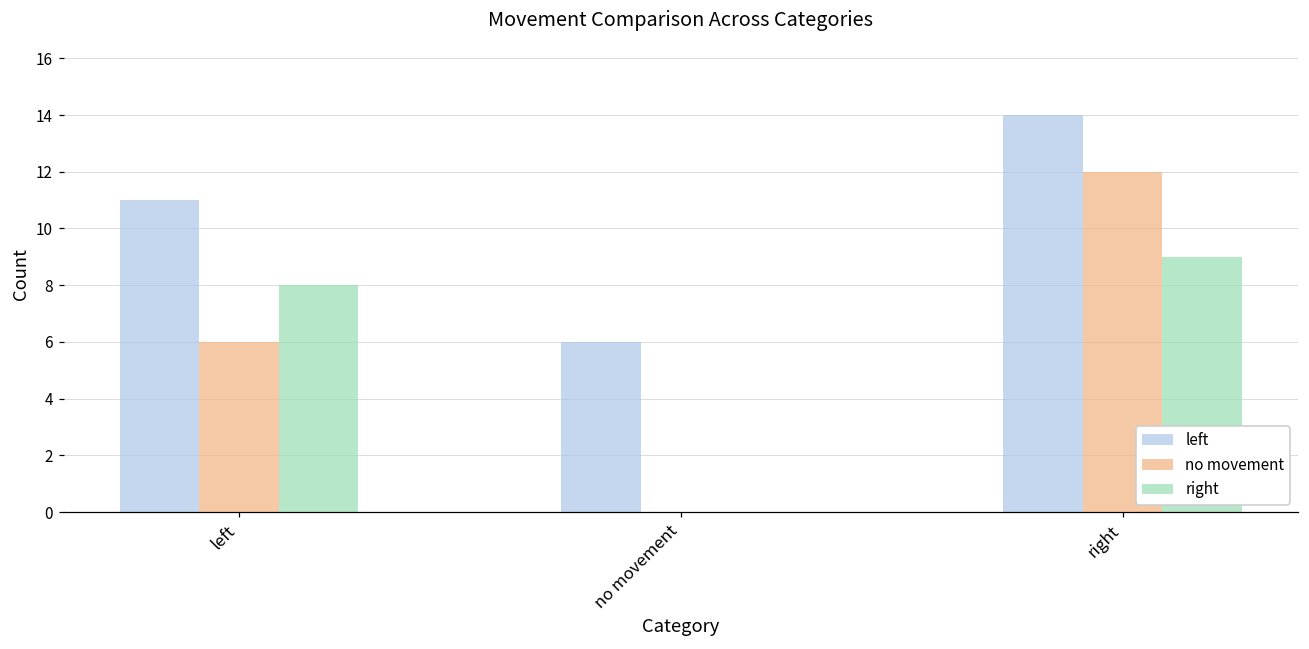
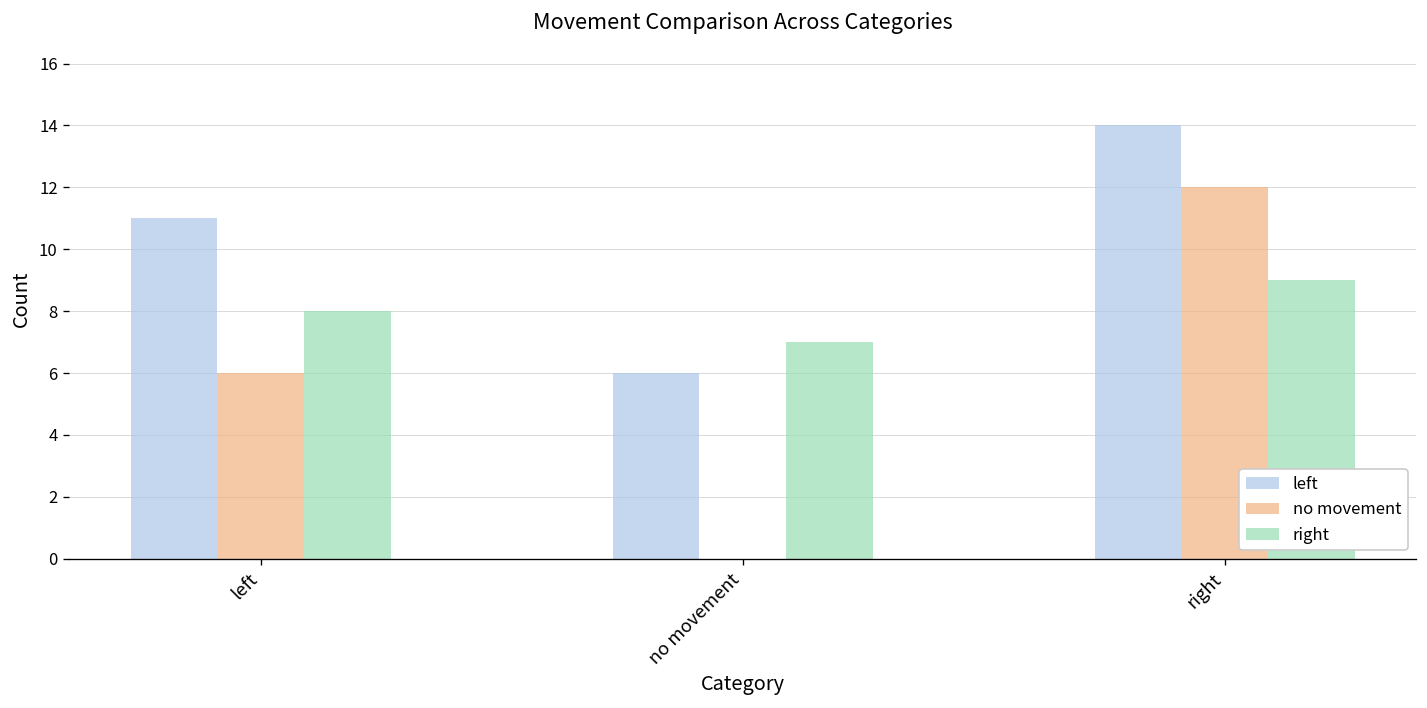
  {
    "left": {
      "left": 11,
      "no movement": 6,
      "right": 14
    },
    "no movement": {
      "left": 6,
      "no movement": 0,
      "right": 12
    },
    "right": {
      "left": 8,
-     "no movement": 0,
+     "no movement": 7,
      "right": 9
    }
  }
